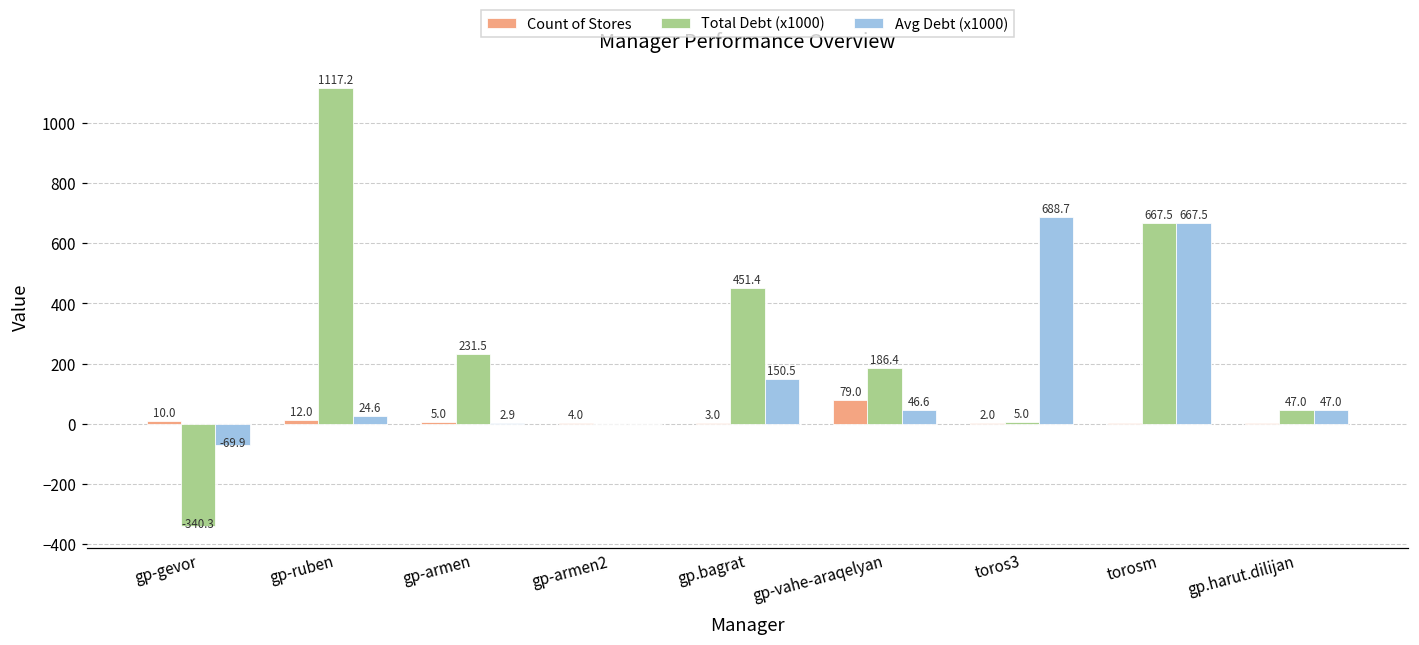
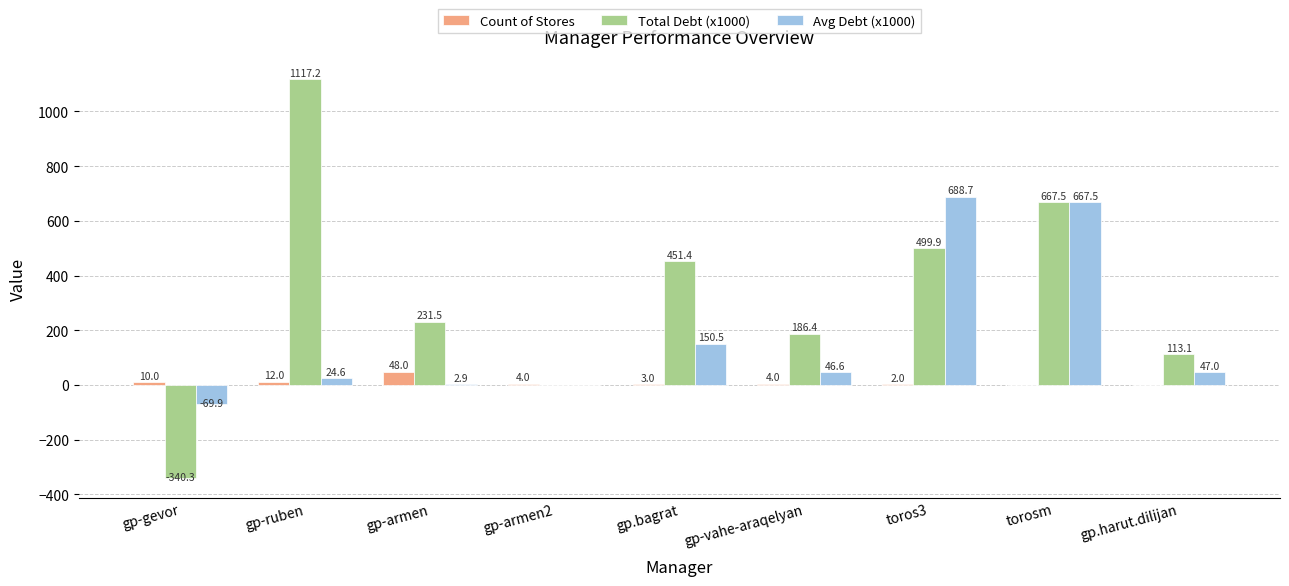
  {
    "Count of Stores": {
      "gp-gevor": 10.0,
      "gp-ruben": 12.0,
-     "gp-armen": 5.0,
+     "gp-armen": 48.0,
      "gp-armen2": 4.0,
      "gp.bagrat": 3.0,
-     "gp-vahe-araqelyan": 79.0,
+     "gp-vahe-araqelyan": 4.0,
      "toros3": 2.0
    },
    "Total Debt (x1000)": {
      "gp-gevor": -340.3,
      "gp-ruben": 1117.2,
      "gp-armen": 231.5,
      "gp.bagrat": 451.4,
      "gp-vahe-araqelyan": 186.4,
-     "toros3": 5.0,
+     "toros3": 499.9,
      "torosm": 667.5,
-     "gp.harut.dilijan": 47.0
+     "gp.harut.dilijan": 113.1
    },
    "Avg Debt (x1000)": {
      "gp-gevor": -69.9,
      "gp-ruben": 24.6,
      "gp-armen": 2.9,
      "gp.bagrat": 150.5,
      "gp-vahe-araqelyan": 46.6,
      "toros3": 688.7,
      "torosm": 667.5,
      "gp.harut.dilijan": 47.0
    }
  }
